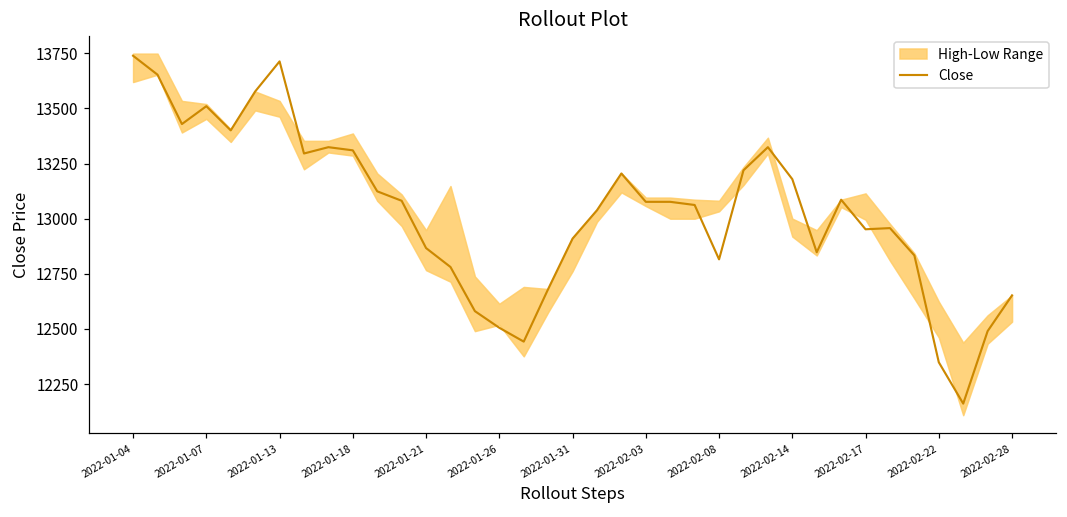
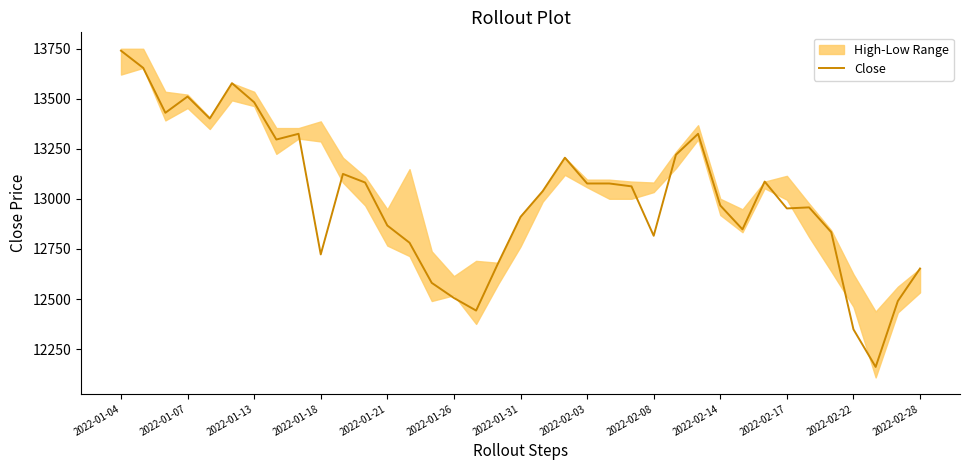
  {
    "Close": {
-     "2022-01-13": 13710,
-     "2022-01-18": 13310,
+     "2022-01-13": 13480,
+     "2022-01-18": 12720,
      "2022-01-21": 12870,
      "2022-01-26": 12510,
      "2022-02-03": 13080,
      "2022-02-08": 12820,
-     "2022-02-14": 13180,
+     "2022-02-14": 12970,
      "2022-02-17": 12950,
      "2022-02-22": 12350
    }
  }
